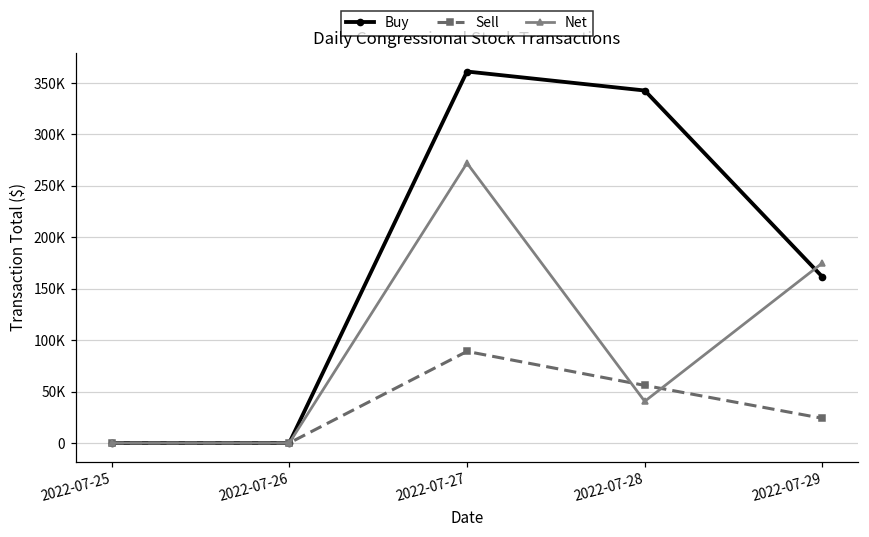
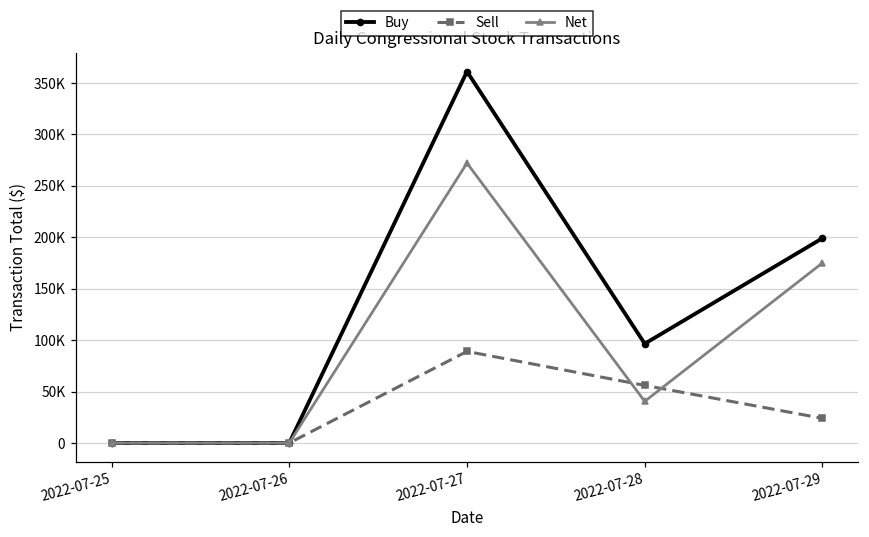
  {
    "Buy": {
      "2022-07-27": 360000,
-     "2022-07-28": 340000,
-     "2022-07-29": 160000
+     "2022-07-28": 100000,
+     "2022-07-29": 200000
    }
  }
